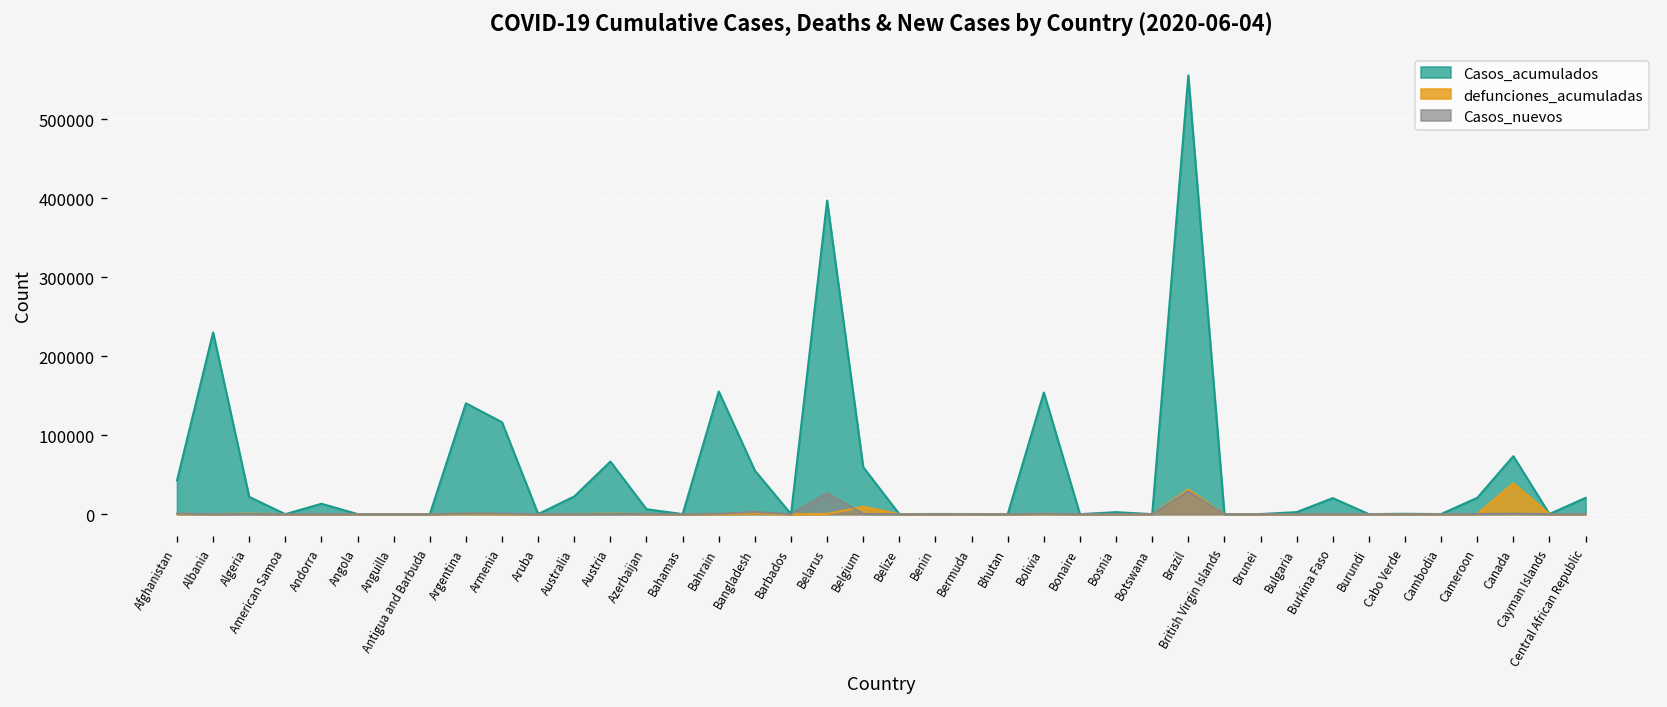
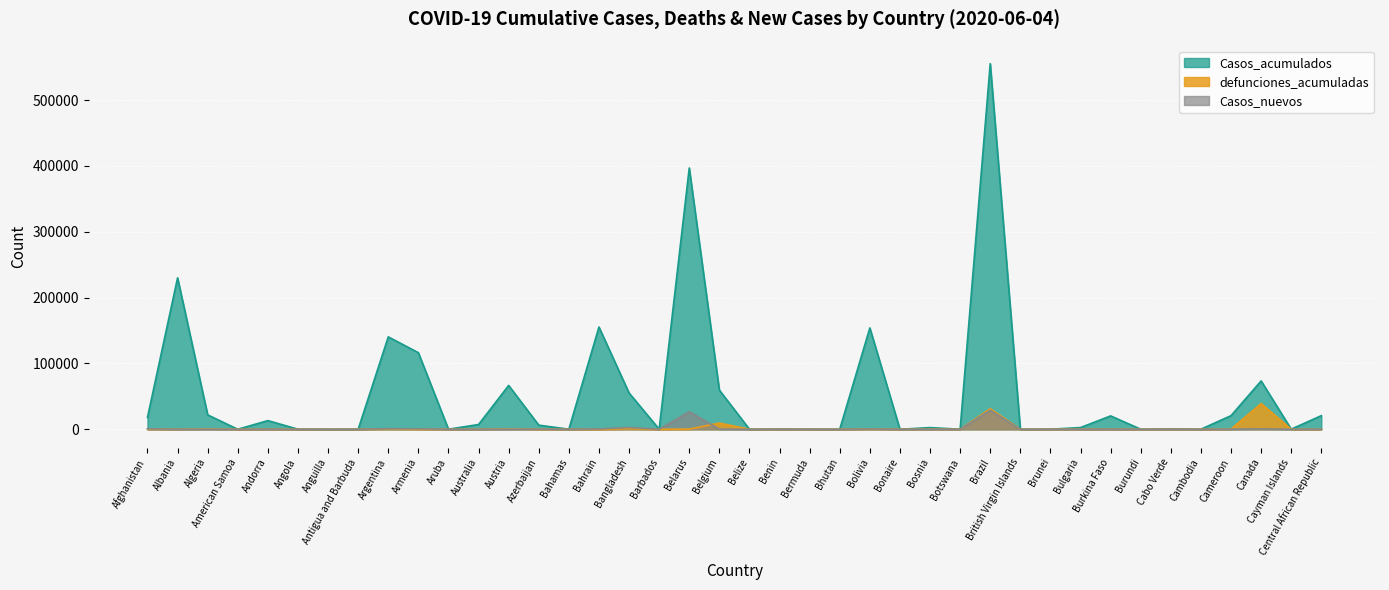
  {
    "Casos_acumulados": {
-     "Afghanistan": 40000,
+     "Afghanistan": 20000,
      "Albania": 230000,
      "Algeria": 20000,
      "Andorra": 10000,
      "Argentina": 140000,
      "Armenia": 120000,
-     "Australia": 20000,
+     "Australia": 10000,
      "Austria": 70000,
      "Azerbaijan": 10000,
      "Bahrain": 160000,
      "Bangladesh": 60000,
      "Belarus": 400000,
      "Belgium": 60000,
      "Bolivia": 150000,
      "Brazil": 560000,
      "Burkina Faso": 20000,
      "Cameroon": 20000,
      "Canada": 70000,
      "Central African Republic": 20000
    },
    "defunciones_acumuladas": {
      "Belarus": 0,
      "Belgium": 10000,
      "Canada": 40000
    },
    "Casos_nuevos": {
      "Belarus": 30000,
      "Belgium": 0,
      "Canada": 0
    }
  }
